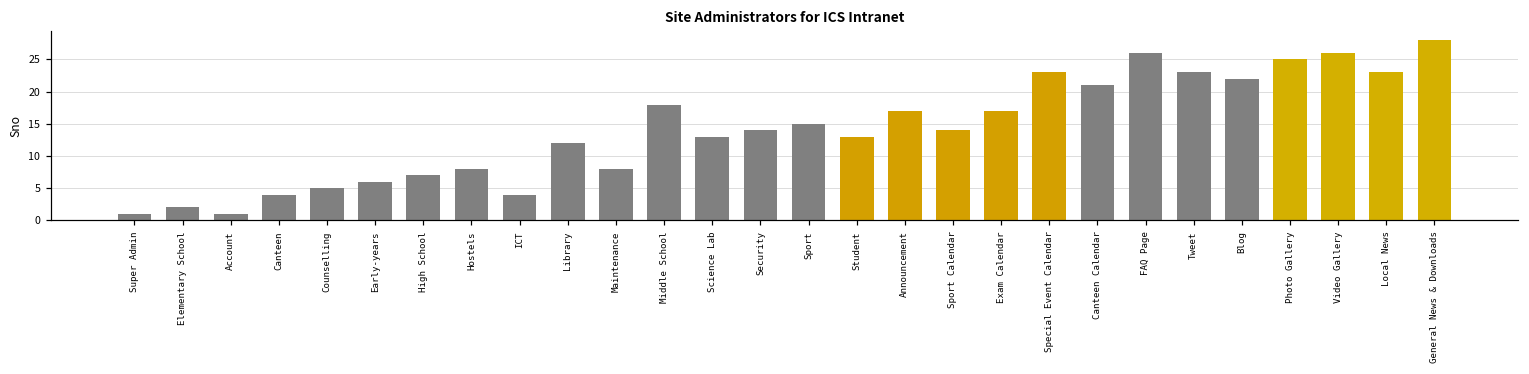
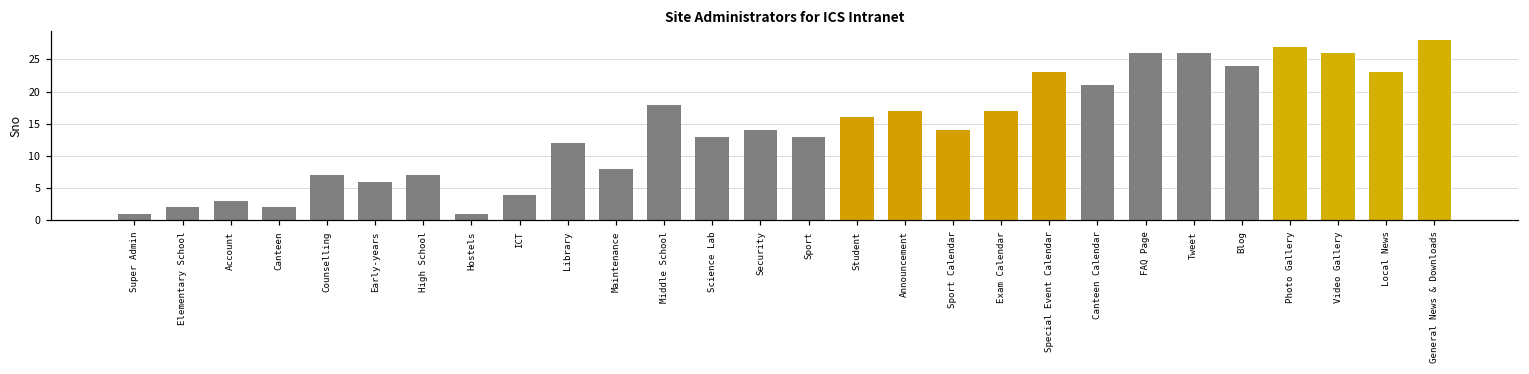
  {
    "Super Admin": 1,
    "Elementary School": 2,
-   "Account": 1,
-   "Canteen": 4,
-   "Counselling": 5,
+   "Account": 3,
+   "Canteen": 2,
+   "Counselling": 7,
    "Early-years": 6,
    "High School": 7,
-   "Hostels": 8,
+   "Hostels": 1,
    "ICT": 4,
    "Library": 12,
    "Maintenance": 8,
    "Middle School": 18,
    "Science Lab": 13,
    "Security": 14,
-   "Sport": 15,
-   "Student": 13,
+   "Sport": 13,
+   "Student": 16,
    "Announcement": 17,
    "Sport Calendar": 14,
    "Exam Calendar": 17,
    "Special Event Calendar": 23,
    "Canteen Calendar": 21,
    "FAQ Page": 26,
-   "Tweet": 23,
-   "Blog": 22,
-   "Photo Gallery": 25,
+   "Tweet": 26,
+   "Blog": 24,
+   "Photo Gallery": 27,
    "Video Gallery": 26,
    "Local News": 23,
    "General News & Downloads": 28
  }
